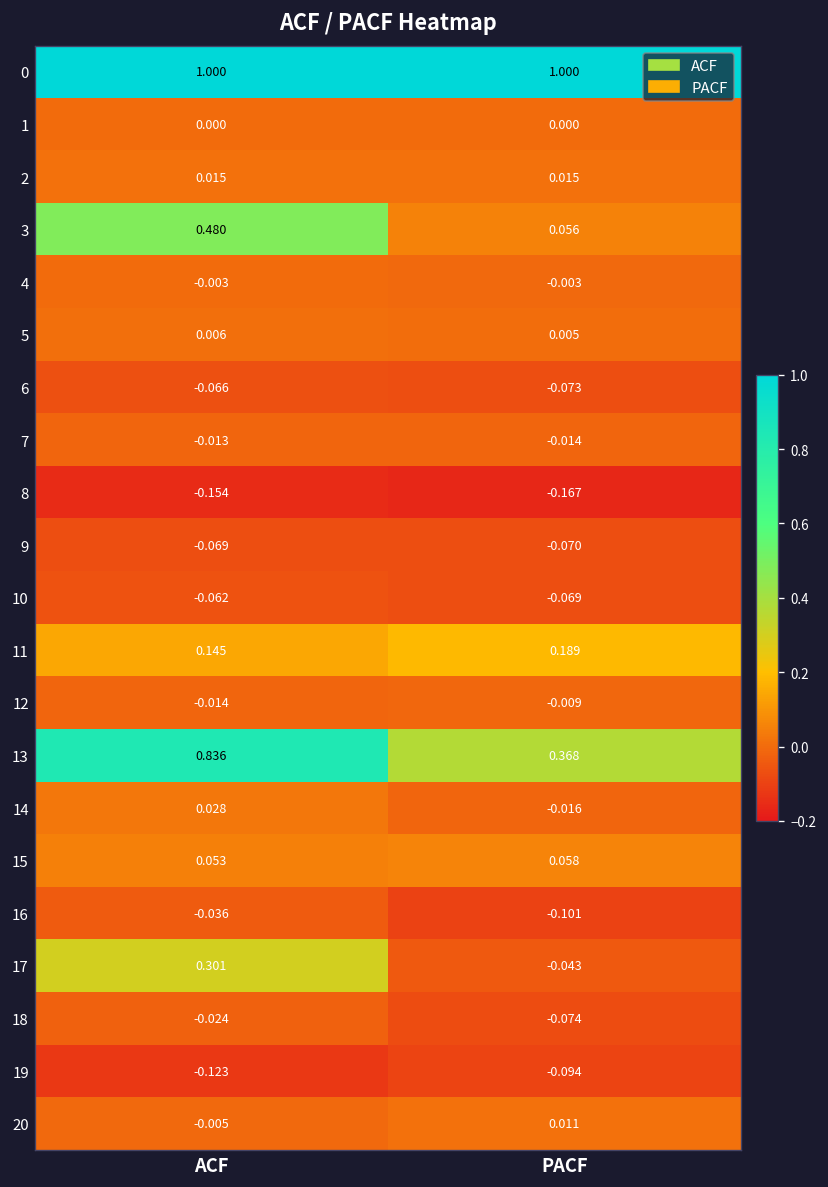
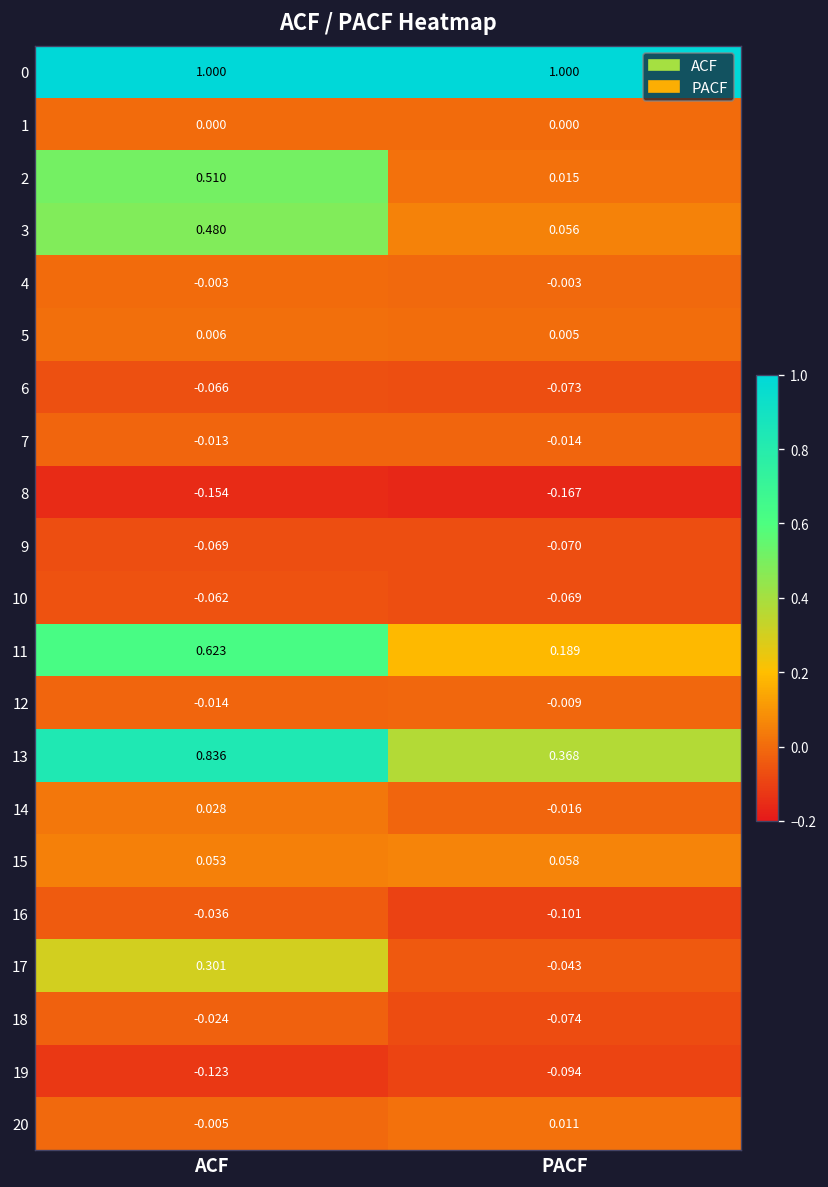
  {
    "0": {
      "ACF": 1.000,
      "PACF": 1.000
    },
    "1": {
      "ACF": 0.000,
      "PACF": 0.000
    },
    "2": {
-     "ACF": 0.015,
+     "ACF": 0.510,
      "PACF": 0.015
    },
    "3": {
      "ACF": 0.480,
      "PACF": 0.056
    },
    "4": {
      "ACF": -0.003,
      "PACF": -0.003
    },
    "5": {
      "ACF": 0.006,
      "PACF": 0.005
    },
    "6": {
      "ACF": -0.066,
      "PACF": -0.073
    },
    "7": {
      "ACF": -0.013,
      "PACF": -0.014
    },
    "8": {
      "ACF": -0.154,
      "PACF": -0.167
    },
    "9": {
      "ACF": -0.069,
      "PACF": -0.070
    },
    "10": {
      "ACF": -0.062,
      "PACF": -0.069
    },
    "11": {
-     "ACF": 0.145,
+     "ACF": 0.623,
      "PACF": 0.189
    },
    "12": {
      "ACF": -0.014,
      "PACF": -0.009
    },
    "13": {
      "ACF": 0.836,
      "PACF": 0.368
    },
    "14": {
      "ACF": 0.028,
      "PACF": -0.016
    },
    "15": {
      "ACF": 0.053,
      "PACF": 0.058
    },
    "16": {
      "ACF": -0.036,
      "PACF": -0.101
    },
    "17": {
      "ACF": 0.301,
      "PACF": -0.043
    },
    "18": {
      "ACF": -0.024,
      "PACF": -0.074
    },
    "19": {
      "ACF": -0.123,
      "PACF": -0.094
    },
    "20": {
      "ACF": -0.005,
      "PACF": 0.011
    }
  }
